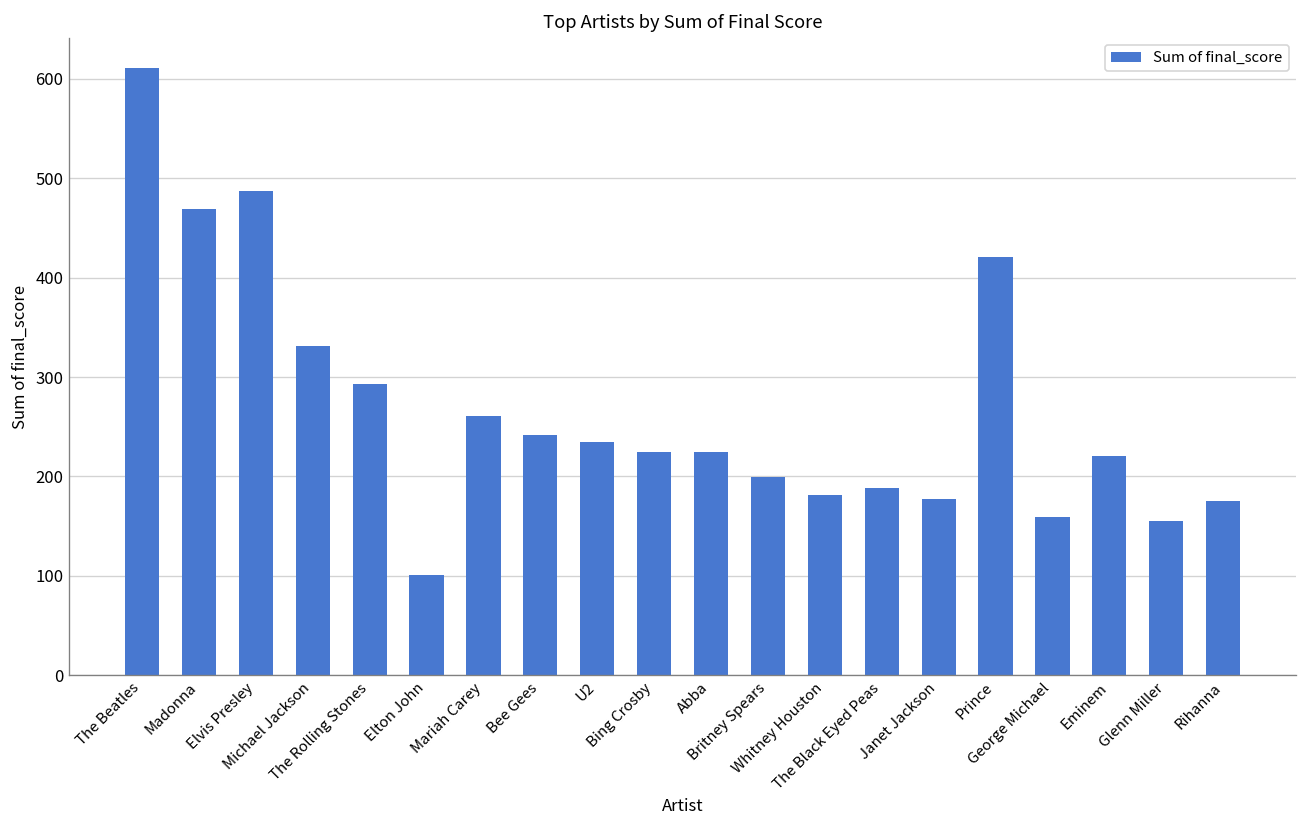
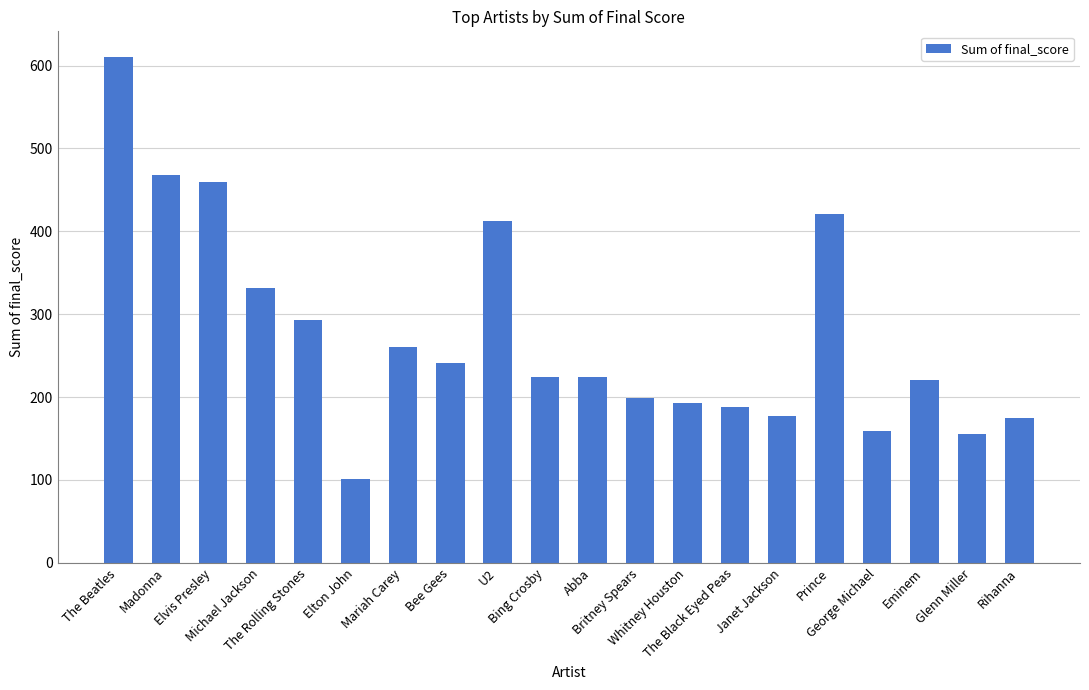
  {
    "The Beatles": 610,
    "Madonna": 470,
-   "Elvis Presley": 490,
+   "Elvis Presley": 460,
    "Michael Jackson": 330,
    "The Rolling Stones": 290,
    "Elton John": 100,
    "Mariah Carey": 260,
    "Bee Gees": 240,
-   "U2": 230,
+   "U2": 410,
    "Bing Crosby": 220,
    "Abba": 220,
    "Britney Spears": 200,
-   "Whitney Houston": 180,
+   "Whitney Houston": 190,
    "The Black Eyed Peas": 190,
    "Janet Jackson": 180,
    "Prince": 420,
    "George Michael": 160,
    "Eminem": 220,
    "Glenn Miller": 160,
    "Rihanna": 180
  }
